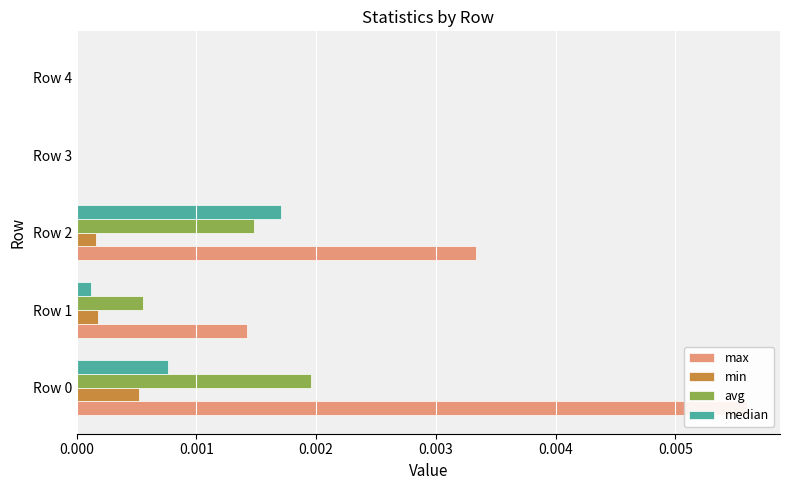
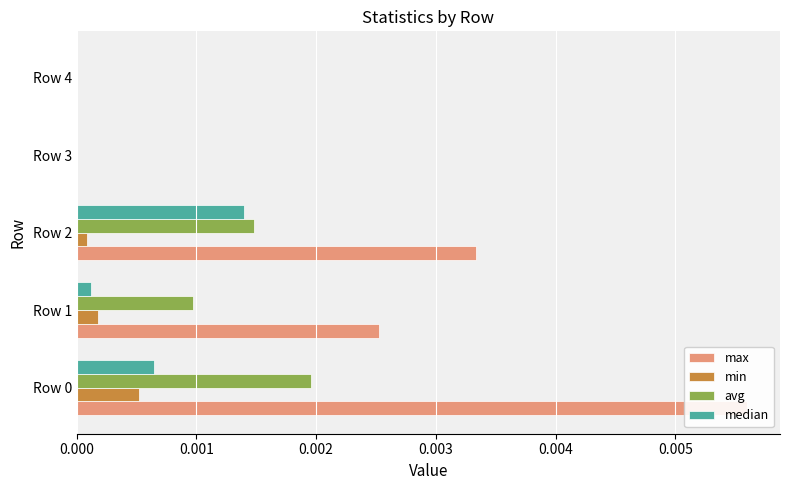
  {
    "max": {
      "Row 4": 0.00000,
      "Row 3": 0.00000,
      "Row 2": 0.00333,
-     "Row 1": 0.00143
+     "Row 1": 0.00253
    },
    "min": {
      "Row 4": 0.00000,
      "Row 3": 0.00000,
-     "Row 2": 0.00016,
+     "Row 2": 0.00009,
      "Row 1": 0.00018,
      "Row 0": 0.00052
    },
    "avg": {
      "Row 4": 0.00000,
      "Row 3": 0.00000,
      "Row 2": 0.00148,
-     "Row 1": 0.00055,
+     "Row 1": 0.00097,
      "Row 0": 0.00196
    },
    "median": {
      "Row 4": 0.00000,
      "Row 3": 0.00000,
-     "Row 2": 0.00171,
+     "Row 2": 0.00140,
      "Row 1": 0.00012,
-     "Row 0": 0.00076
+     "Row 0": 0.00064
    }
  }
